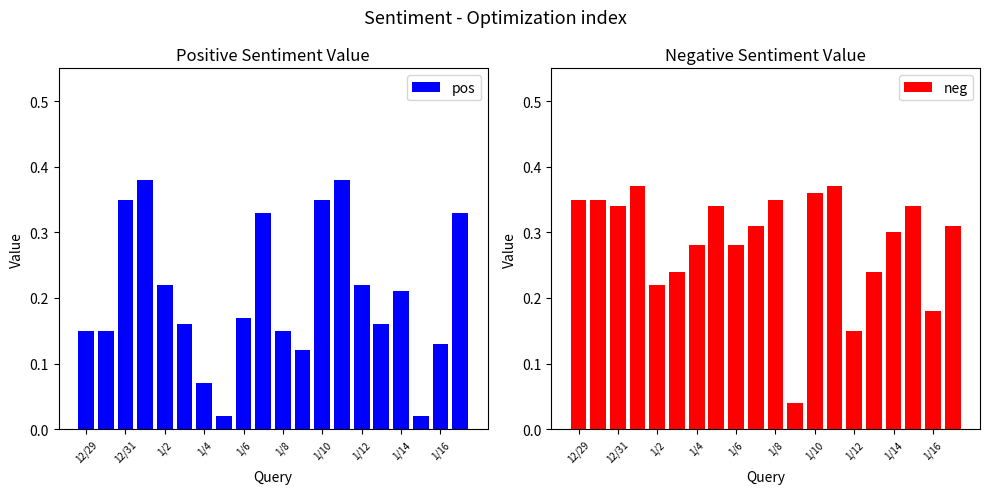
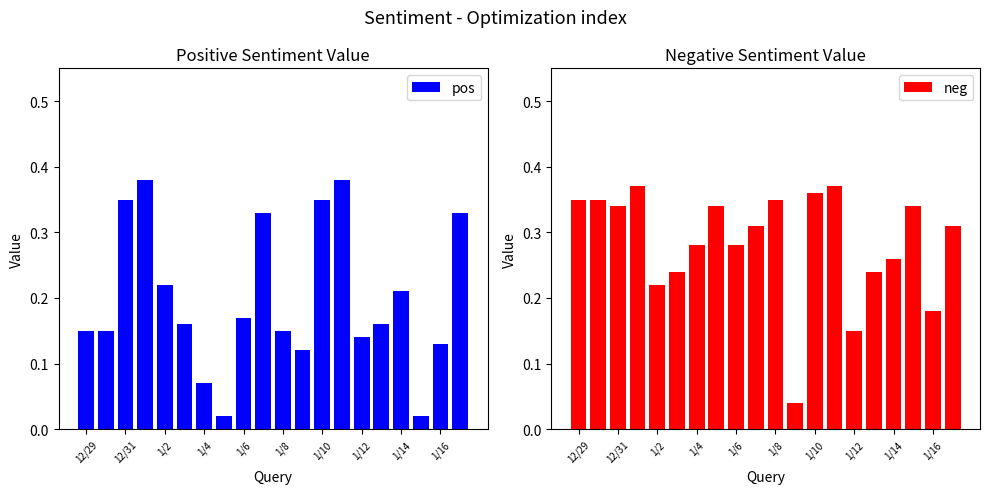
  {
    "Positive Sentiment Value": {
      "12/29": 0.15,
      "12/31": 0.35,
      "1/2": 0.22,
      "1/4": 0.07,
      "1/6": 0.17,
      "1/8": 0.15,
      "1/10": 0.35,
-     "1/12": 0.22,
+     "1/12": 0.14,
      "1/14": 0.21,
      "1/16": 0.13
    },
    "Negative Sentiment Value": {
      "12/29": 0.35,
      "12/31": 0.34,
      "1/2": 0.22,
      "1/4": 0.28,
      "1/6": 0.28,
      "1/8": 0.35,
      "1/10": 0.36,
      "1/12": 0.15,
-     "1/14": 0.30,
+     "1/14": 0.26,
      "1/16": 0.18
    }
  }
